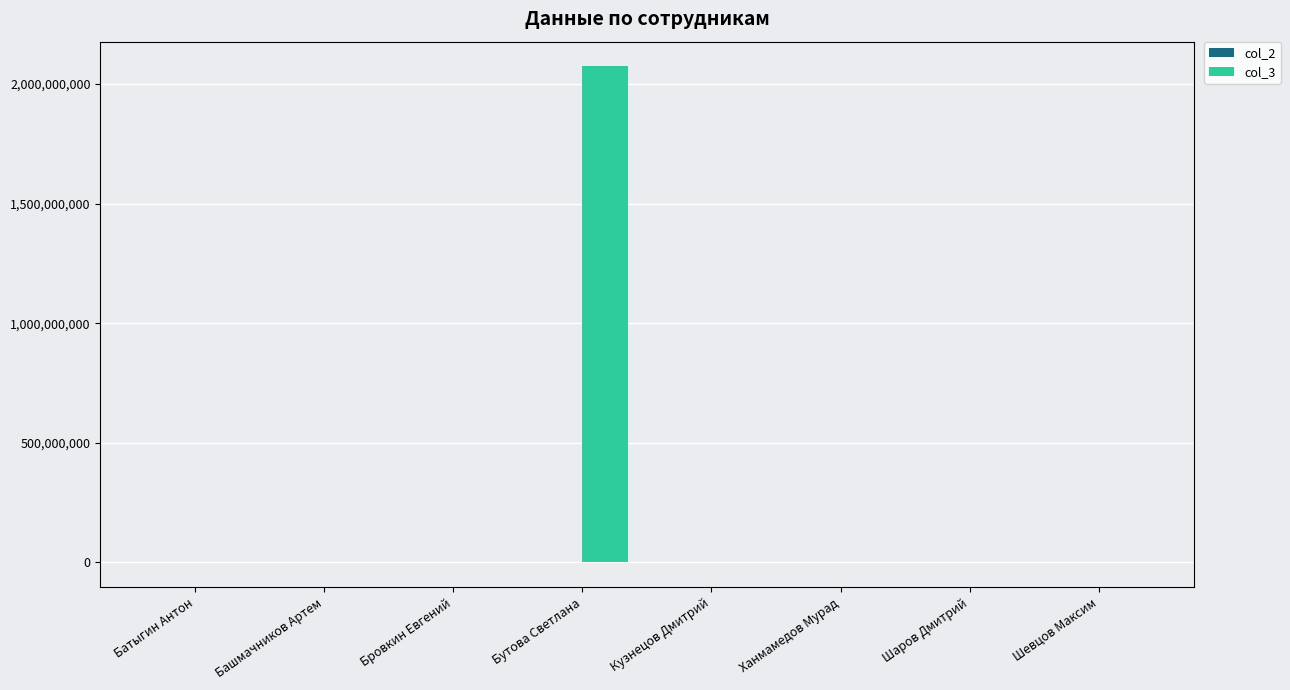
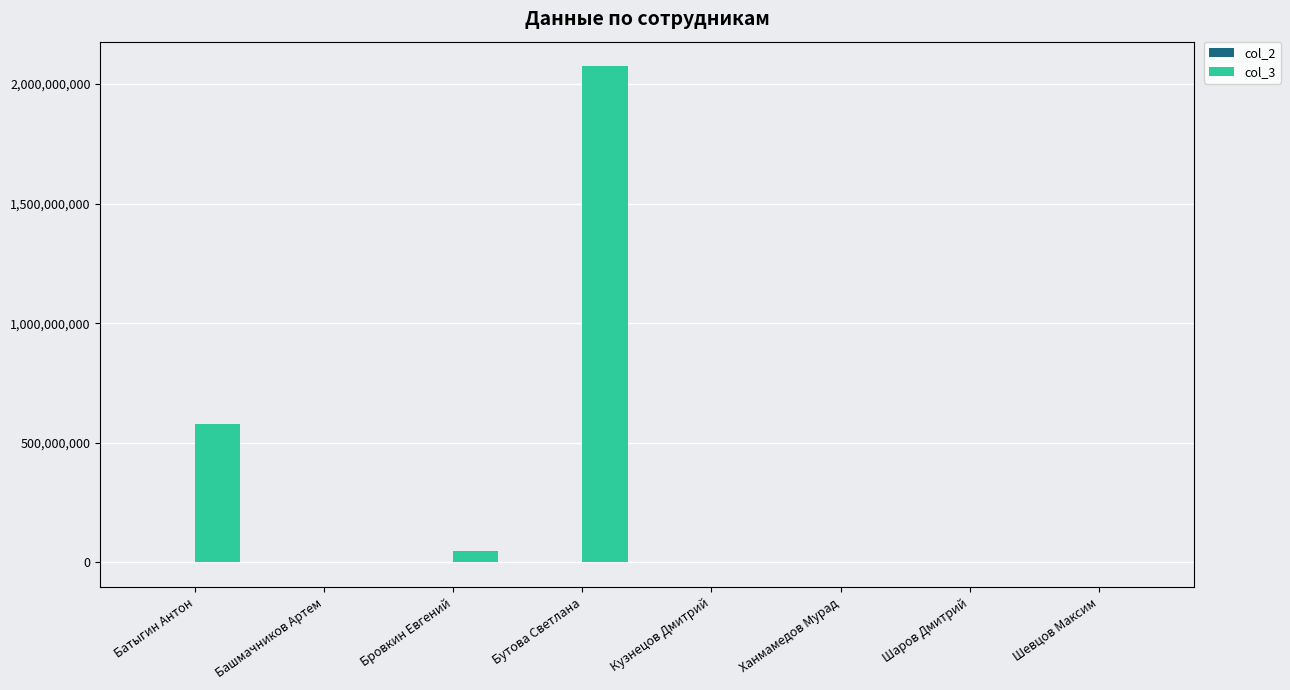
  {
    "col_2": {
      "Шаров Дмитрий": "0"
    },
    "col_3": {
-     "Батыгин Антон": "0",
-     "Бровкин Евгений": "0",
+     "Батыгин Антон": "580,000,000",
+     "Бровкин Евгений": "50,000,000",
      "Бутова Светлана": "2,070,000,000",
      "Шаров Дмитрий": "0"
    }
  }
